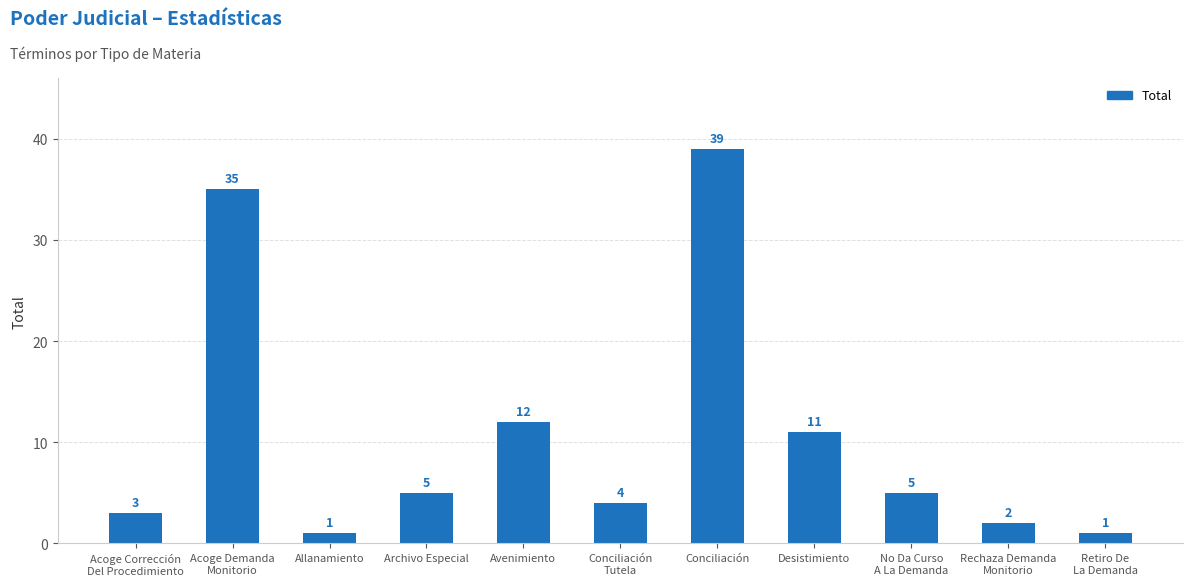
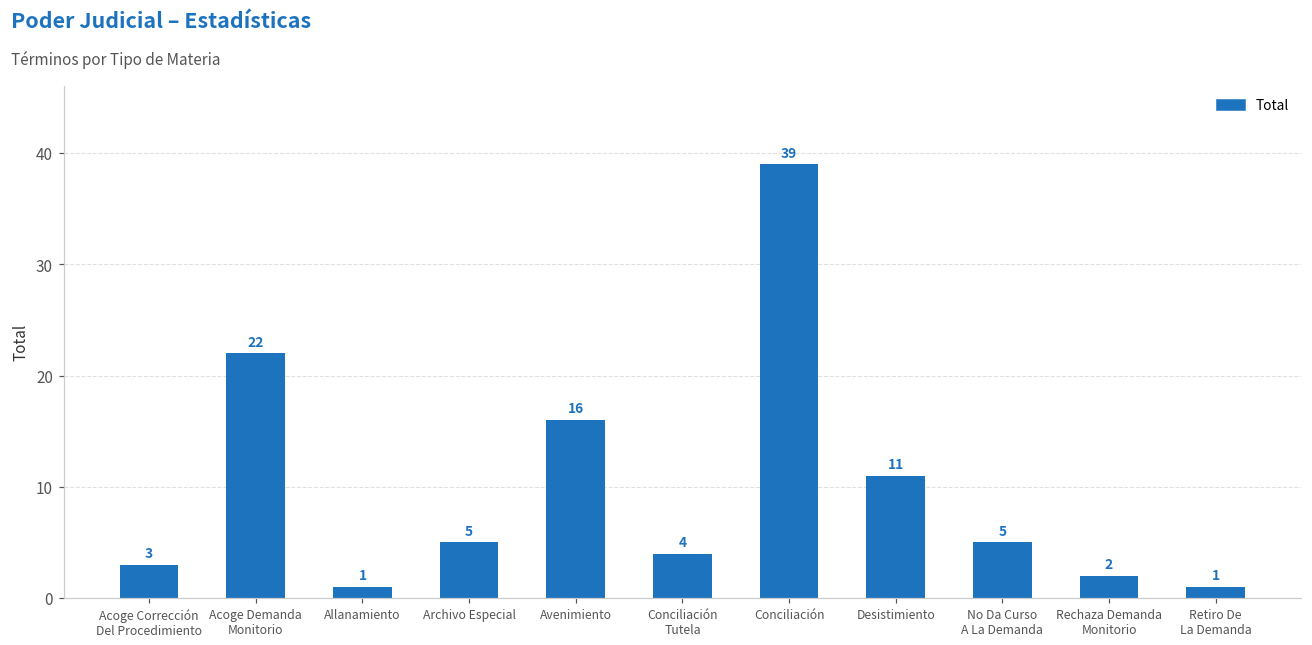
  {
    "Acoge Corrección Del Procedimiento": 3,
-   "Acoge Demanda Monitorio": 35,
+   "Acoge Demanda Monitorio": 22,
    "Allanamiento": 1,
    "Archivo Especial": 5,
-   "Avenimiento": 12,
+   "Avenimiento": 16,
    "Conciliación Tutela": 4,
    "Conciliación": 39,
    "Desistimiento": 11,
    "No Da Curso A La Demanda": 5,
    "Rechaza Demanda Monitorio": 2,
    "Retiro De La Demanda": 1
  }
